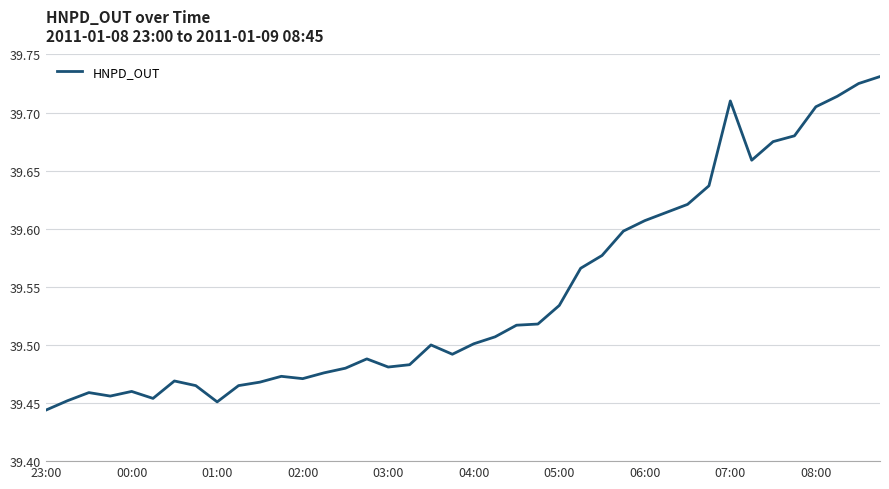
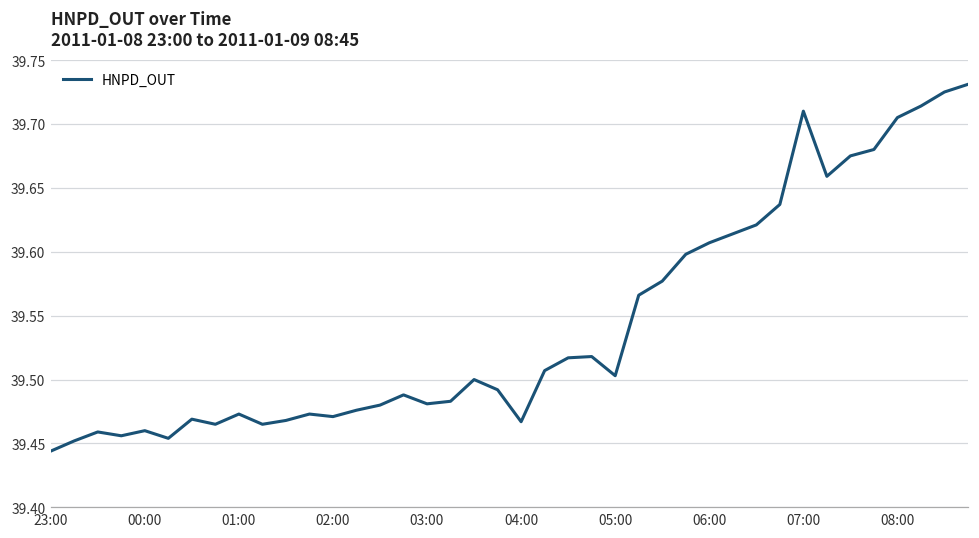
  {
    "23:00": 39.444,
    "00:00": 39.460,
-   "01:00": 39.451,
+   "01:00": 39.473,
    "02:00": 39.471,
    "03:00": 39.481,
-   "04:00": 39.501,
-   "05:00": 39.534,
+   "04:00": 39.467,
+   "05:00": 39.503,
    "06:00": 39.607,
    "07:00": 39.710,
    "08:00": 39.705
  }
